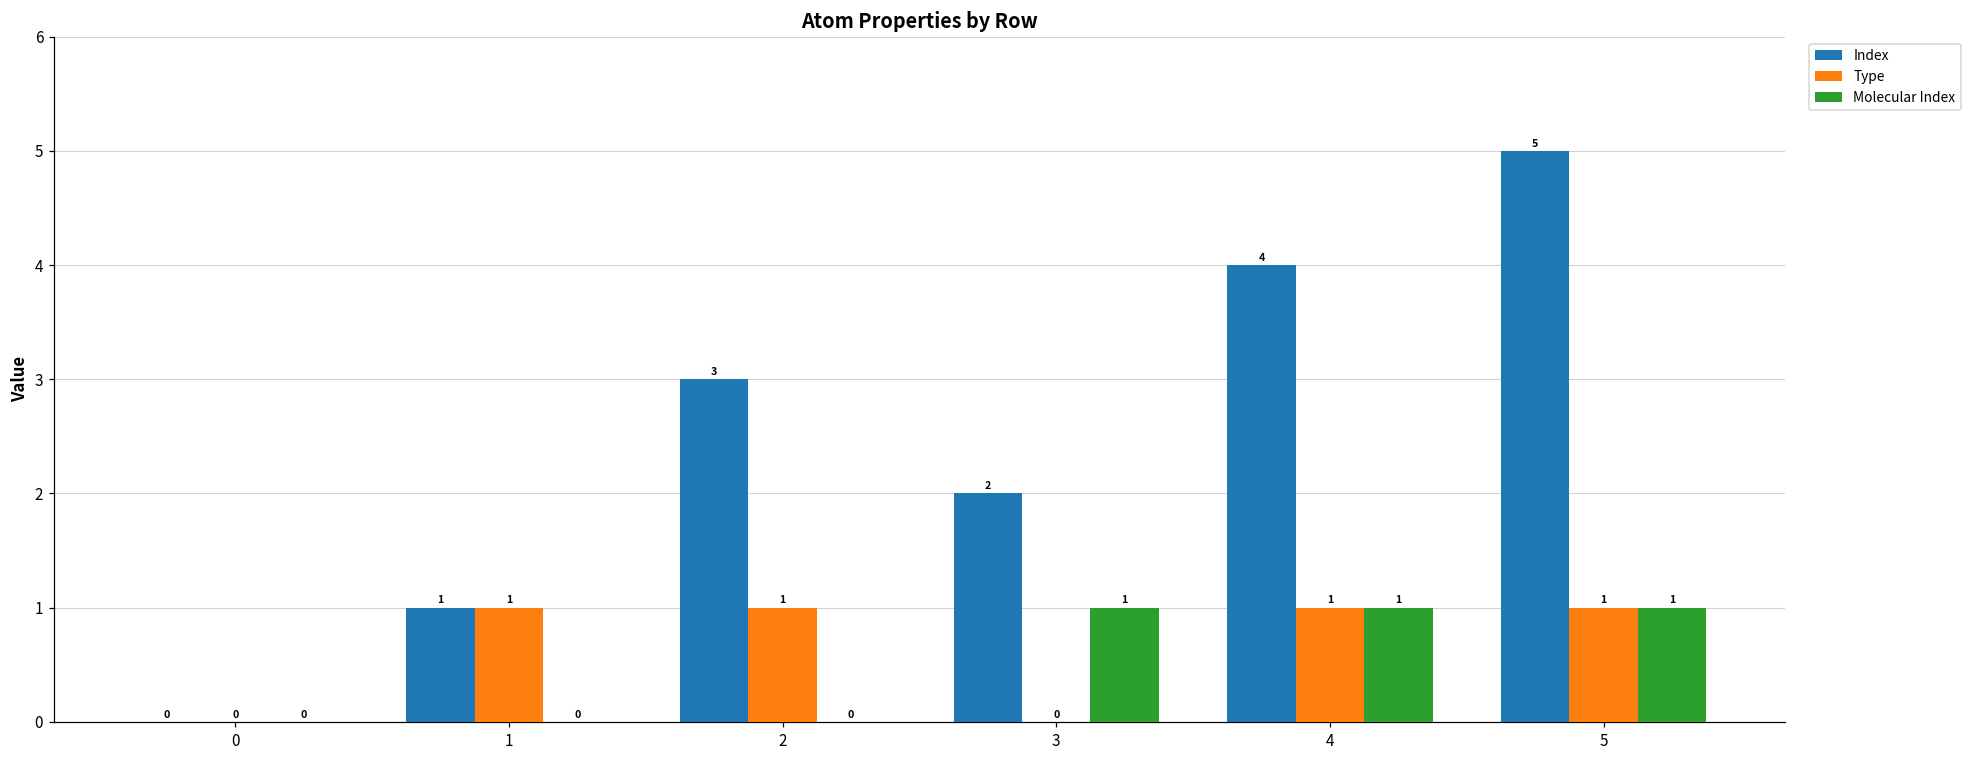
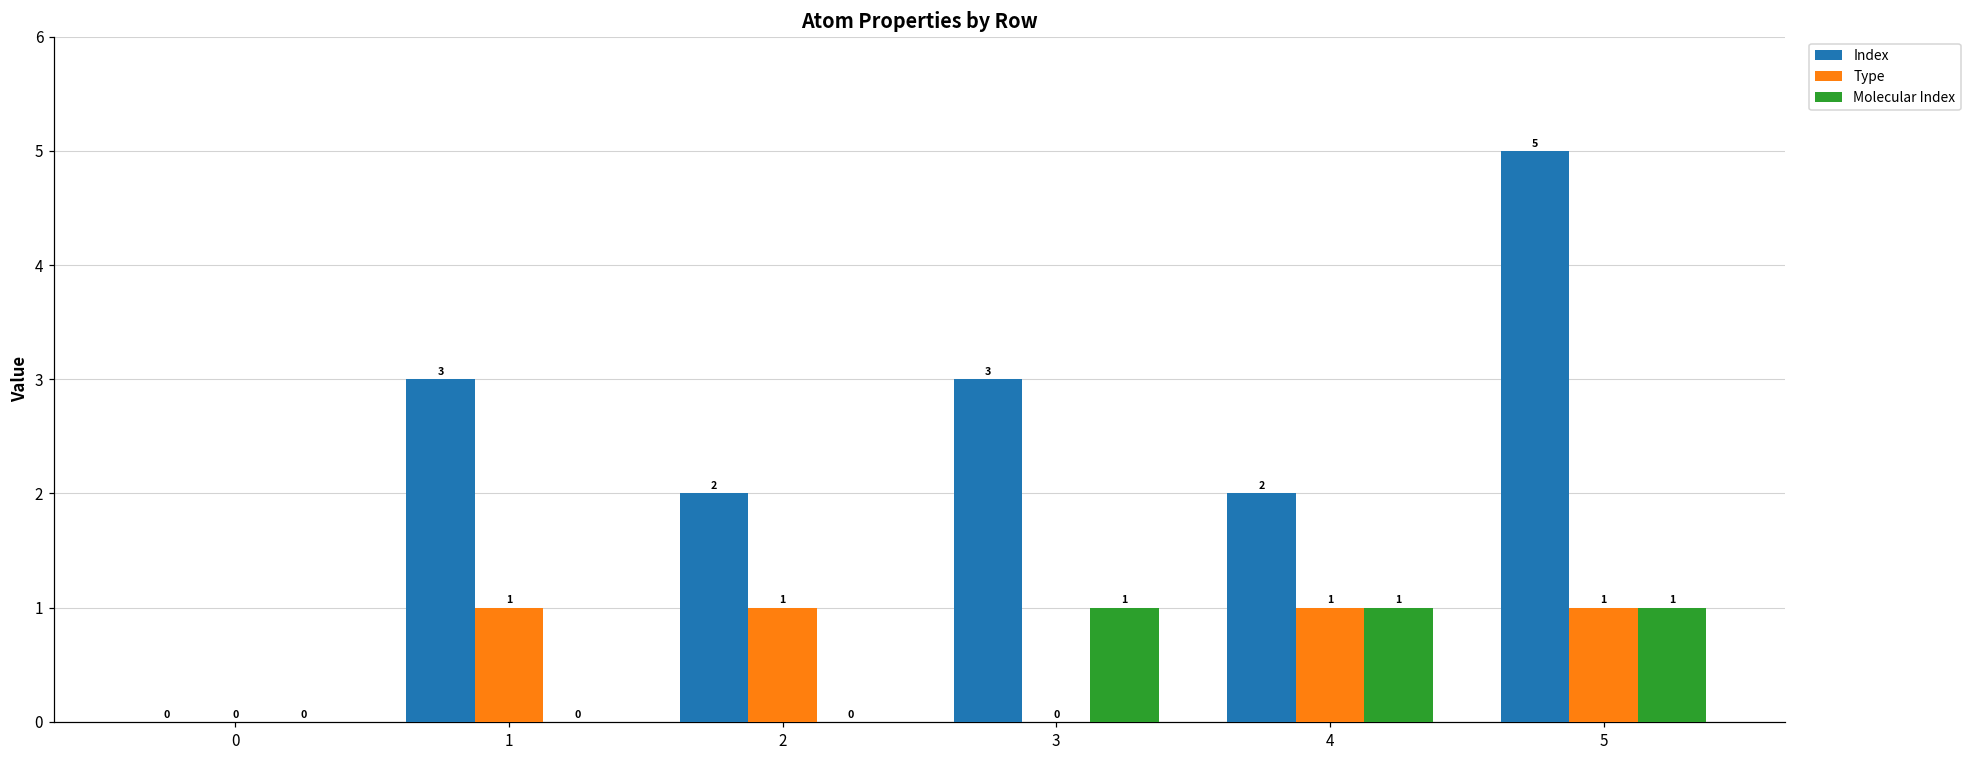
  {
    "Index": {
      "0": 0,
-     "1": 1,
-     "2": 3,
-     "3": 2,
-     "4": 4,
+     "1": 3,
+     "2": 2,
+     "3": 3,
+     "4": 2,
      "5": 5
    },
    "Type": {
      "0": 0,
      "1": 1,
      "2": 1,
      "3": 0,
      "4": 1,
      "5": 1
    },
    "Molecular Index": {
      "0": 0,
      "1": 0,
      "2": 0,
      "3": 1,
      "4": 1,
      "5": 1
    }
  }
